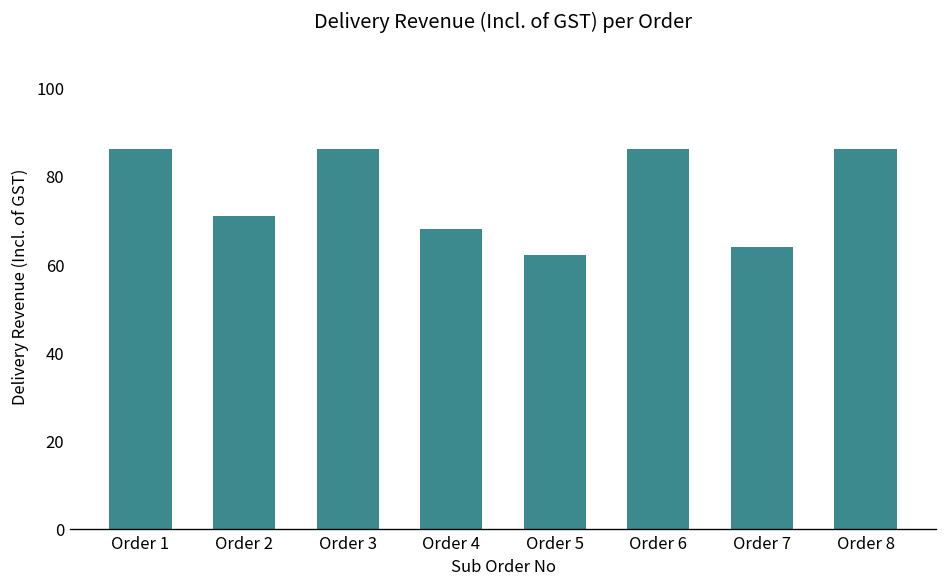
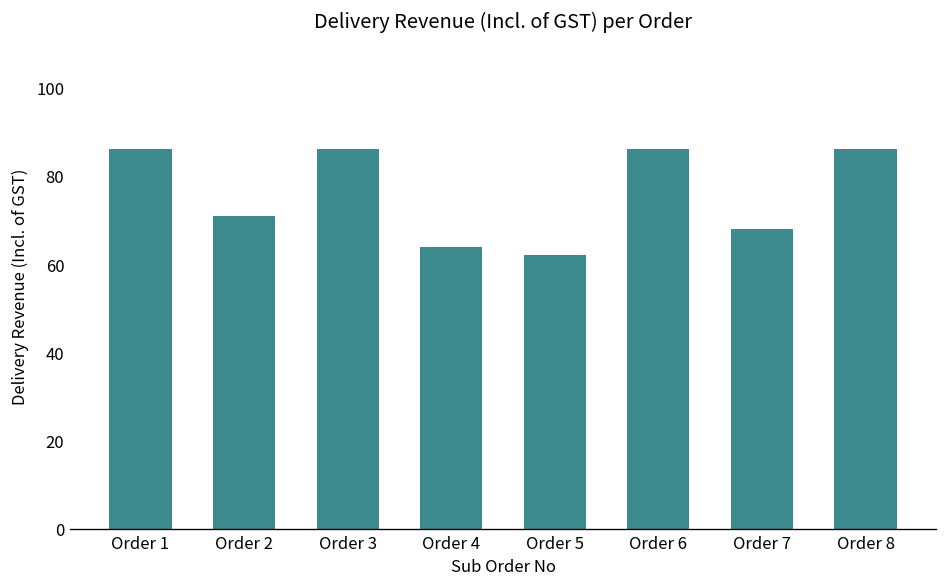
  {
    "Order 1": 86,
    "Order 2": 71,
    "Order 3": 86,
-   "Order 4": 68,
+   "Order 4": 64,
    "Order 5": 62,
    "Order 6": 86,
-   "Order 7": 64,
+   "Order 7": 68,
    "Order 8": 86
  }
